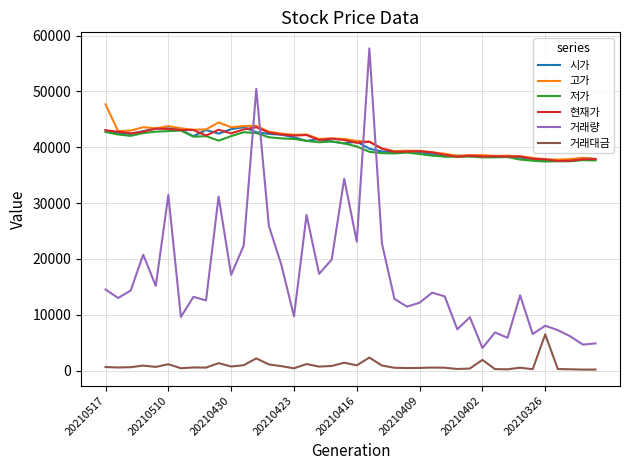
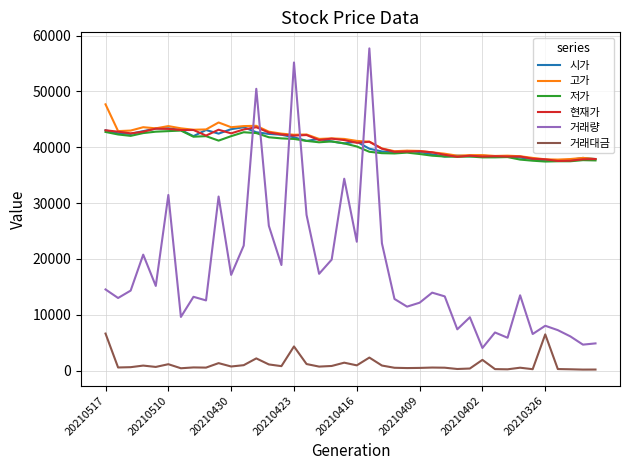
  {
    "고가": {
      "20210517": 48000
    },
    "저가": {
      "20210430": 42000,
      "20210416": 40000
    },
    "현재가": {
      "20210430": 43000
    },
    "거래량": {
      "20210517": 15000,
      "20210510": 31000,
      "20210430": 17000,
-     "20210423": 10000,
+     "20210423": 55000,
      "20210416": 23000,
      "20210409": 12000,
      "20210402": 4000,
      "20210326": 8000
    },
    "거래대금": {
-     "20210517": 1000,
+     "20210517": 7000,
      "20210510": 1000,
      "20210430": 1000,
-     "20210423": 0,
+     "20210423": 4000,
      "20210416": 1000,
      "20210409": 0,
      "20210402": 2000,
      "20210326": 6000
    }
  }
